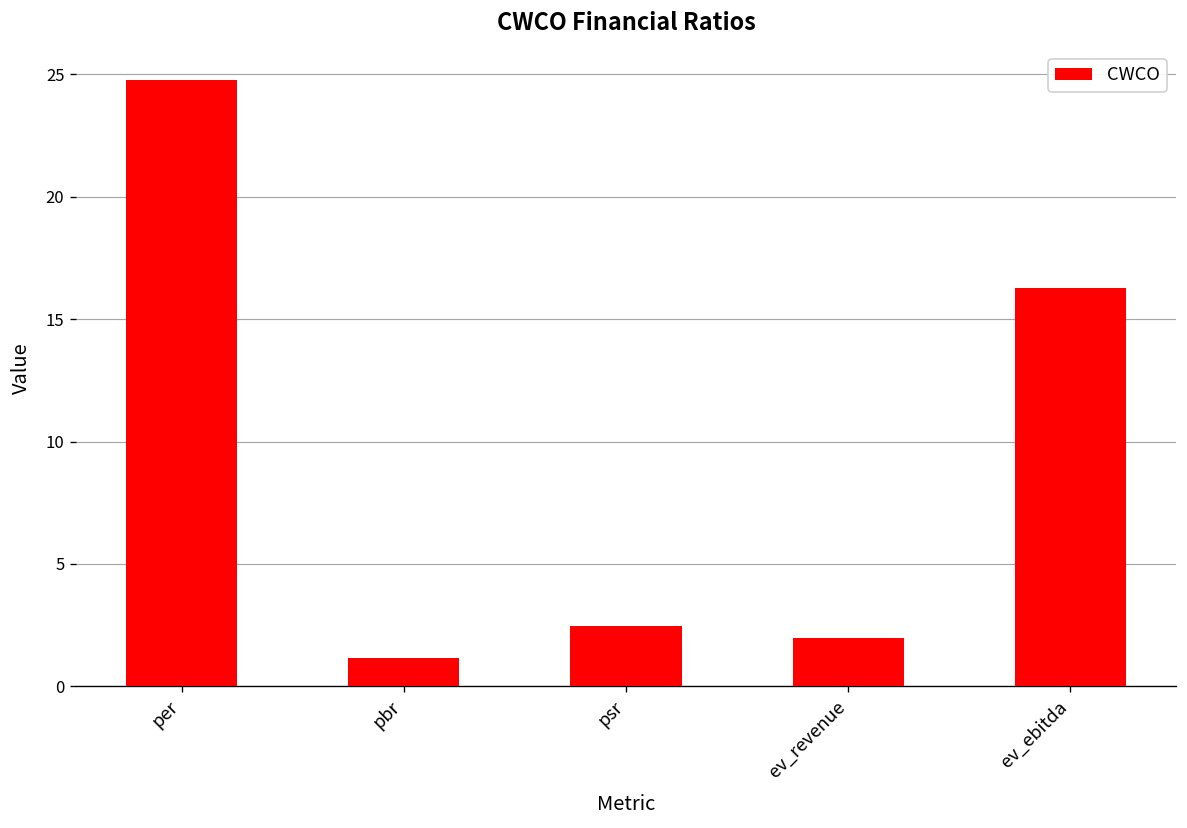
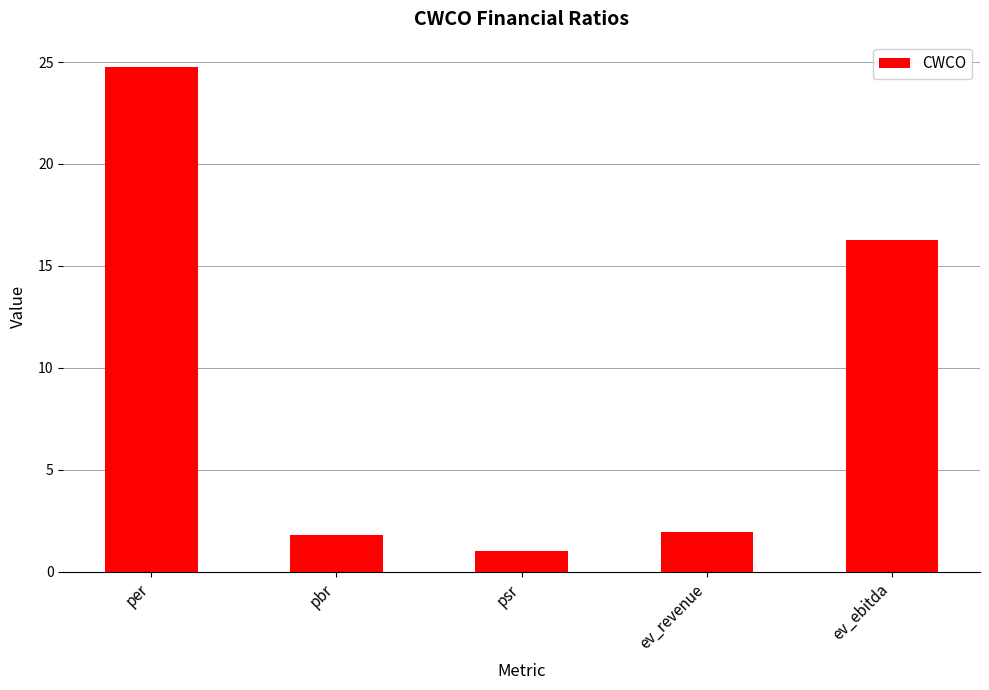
  {
    "per": 24.8,
-   "pbr": 1.1,
-   "psr": 2.5,
+   "pbr": 1.8,
+   "psr": 1.0,
    "ev_revenue": 2.0,
    "ev_ebitda": 16.3
  }
